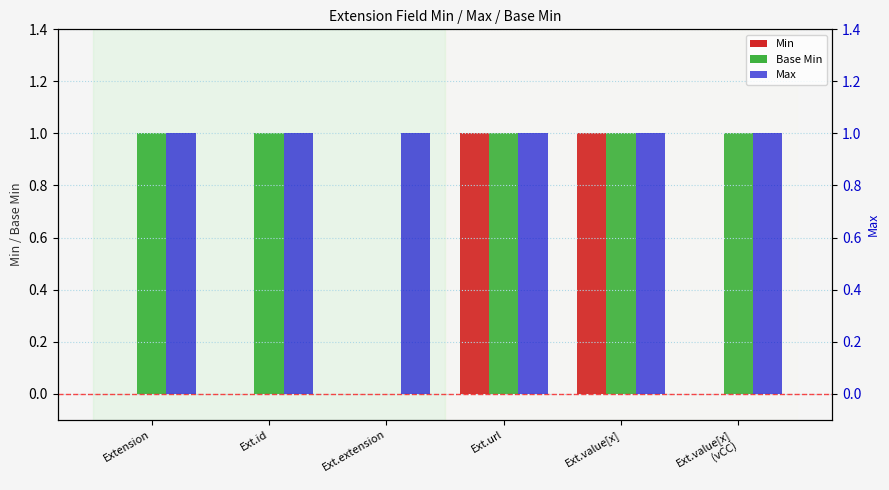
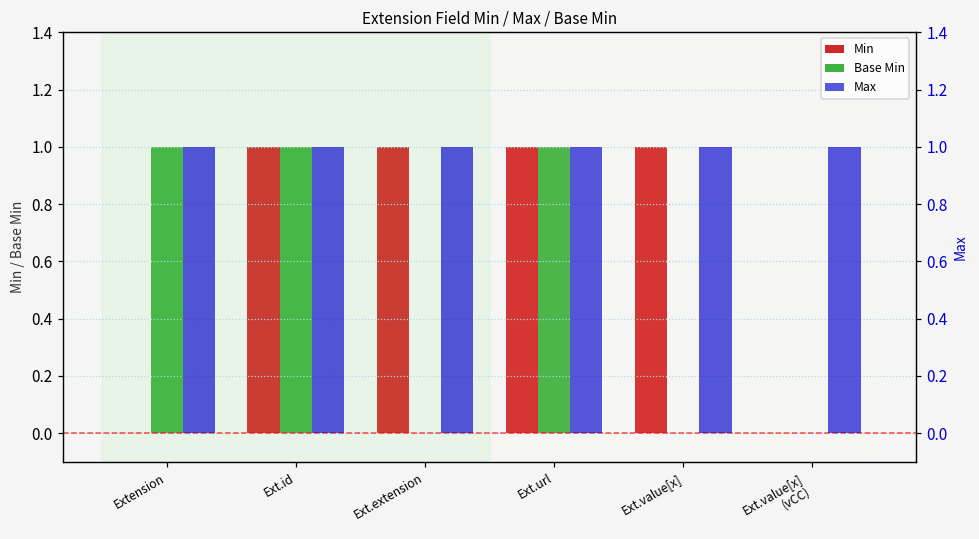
  {
    "Min": {
      "Extension": 0,
-     "Ext.id": 0,
-     "Ext.extension": 0,
+     "Ext.id": 1,
+     "Ext.extension": 1,
      "Ext.url": 1,
      "Ext.value[x]": 1,
      "Ext.value[x] (vCC)": 0
    },
    "Base Min": {
      "Extension": 1,
      "Ext.id": 1,
      "Ext.extension": 0,
      "Ext.url": 1,
-     "Ext.value[x]": 1,
-     "Ext.value[x] (vCC)": 1
+     "Ext.value[x]": 0,
+     "Ext.value[x] (vCC)": 0
    },
    "Max": {
      "Extension": 1.00,
      "Ext.id": 1.00,
      "Ext.extension": 1.00,
      "Ext.url": 1.00,
      "Ext.value[x]": 1.00,
      "Ext.value[x] (vCC)": 1.00
    }
  }
